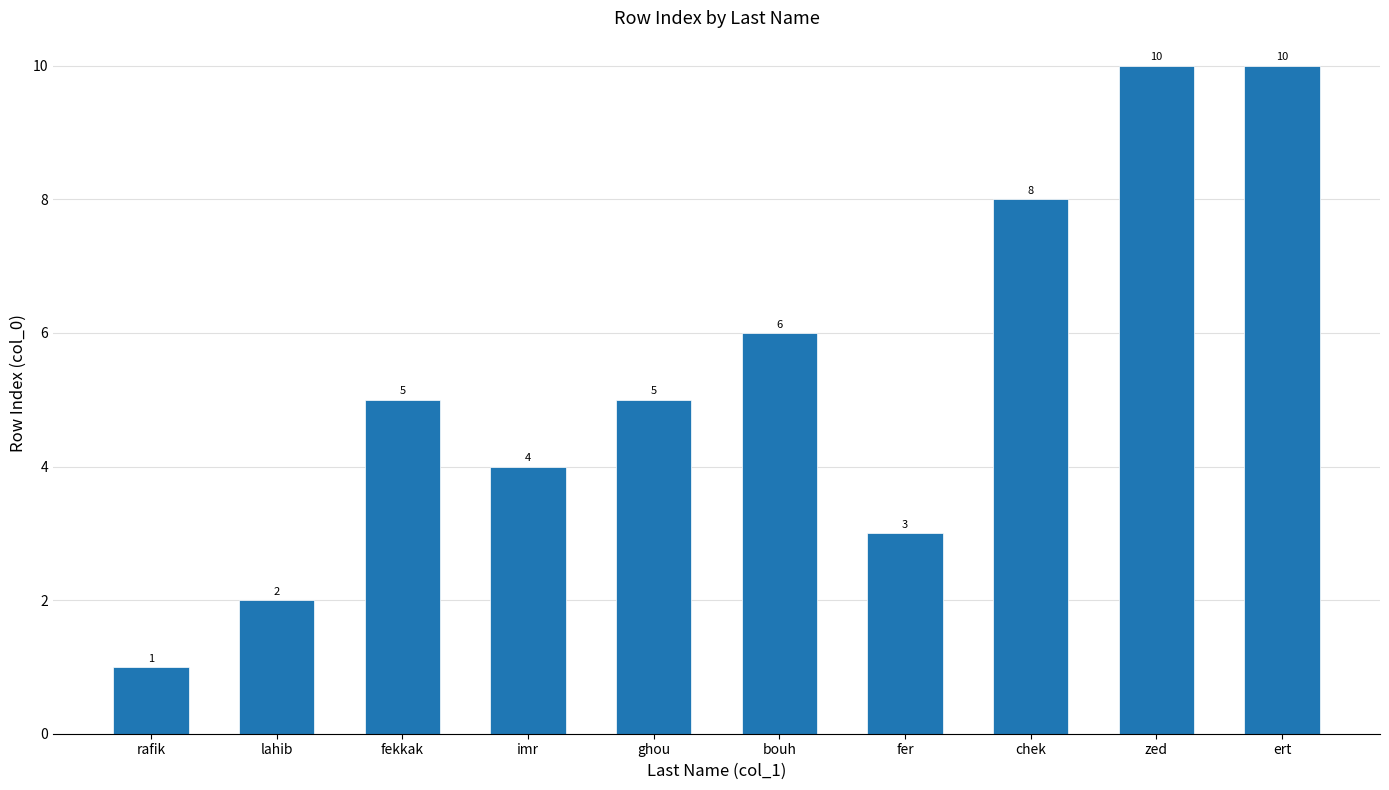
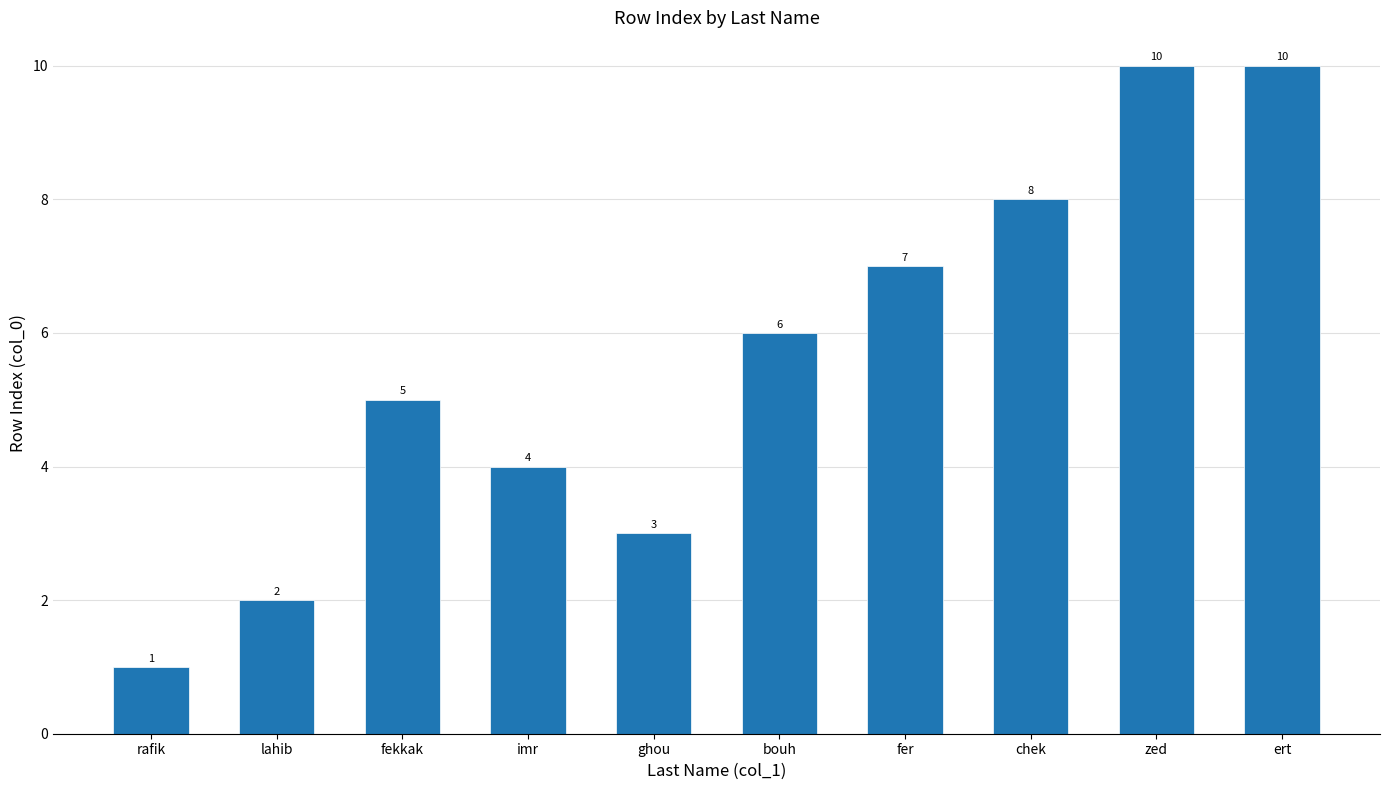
  {
    "rafik": 1,
    "lahib": 2,
    "fekkak": 5,
    "imr": 4,
-   "ghou": 5,
+   "ghou": 3,
    "bouh": 6,
-   "fer": 3,
+   "fer": 7,
    "chek": 8,
    "zed": 10,
    "ert": 10
  }
